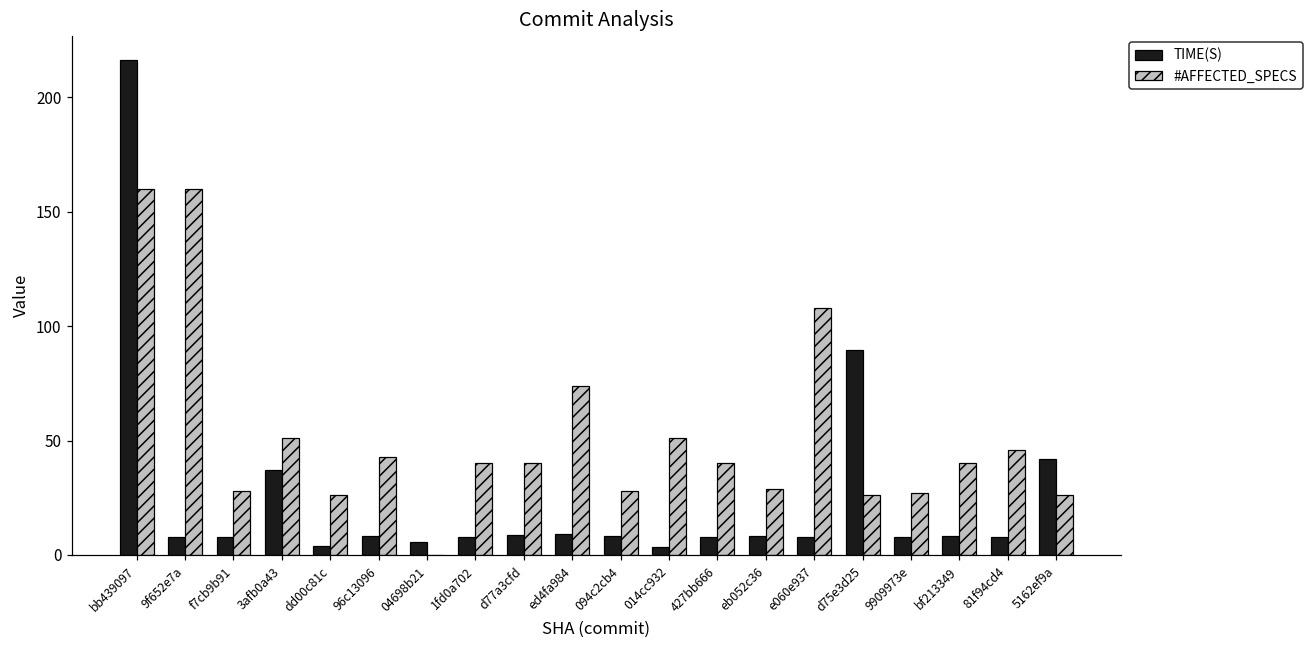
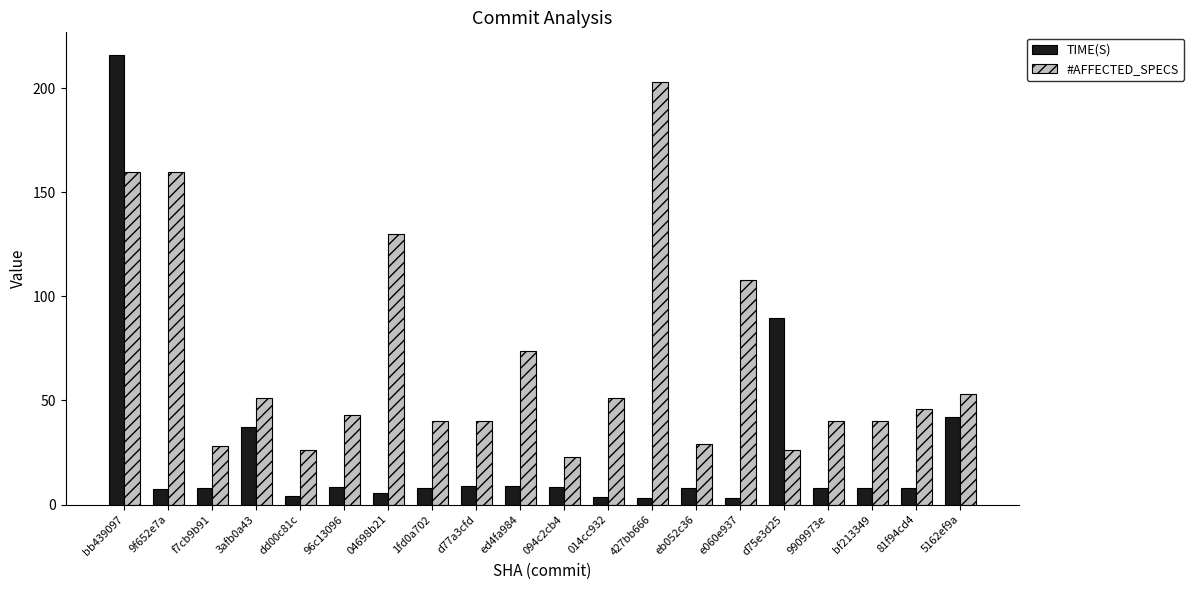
  {
    "TIME(S)": {
      "bb439097": 216,
      "9f652e7a": 8,
      "f7cb9b91": 8,
      "3afb0a43": 37,
      "dd00c81c": 4,
      "96c13096": 8,
      "04698b21": 5,
      "1fd0a702": 8,
      "d77a3cfd": 9,
      "ed4fa984": 9,
      "094c2cb4": 8,
      "014cc932": 4,
-     "427bb666": 8,
+     "427bb666": 3,
      "eb052c36": 8,
-     "e060e937": 8,
+     "e060e937": 3,
      "d75e3d25": 89,
      "9909973e": 8,
      "bf213349": 8,
      "81f94cd4": 8,
      "5162ef9a": 42
    },
    "#AFFECTED_SPECS": {
      "bb439097": 160,
      "9f652e7a": 160,
      "f7cb9b91": 28,
      "3afb0a43": 51,
      "dd00c81c": 26,
      "96c13096": 43,
-     "04698b21": 0,
+     "04698b21": 130,
      "1fd0a702": 40,
      "d77a3cfd": 40,
      "ed4fa984": 74,
-     "094c2cb4": 28,
+     "094c2cb4": 23,
      "014cc932": 51,
-     "427bb666": 40,
+     "427bb666": 203,
      "eb052c36": 29,
      "e060e937": 108,
      "d75e3d25": 26,
-     "9909973e": 27,
+     "9909973e": 40,
      "bf213349": 40,
      "81f94cd4": 46,
-     "5162ef9a": 26
+     "5162ef9a": 53
    }
  }
